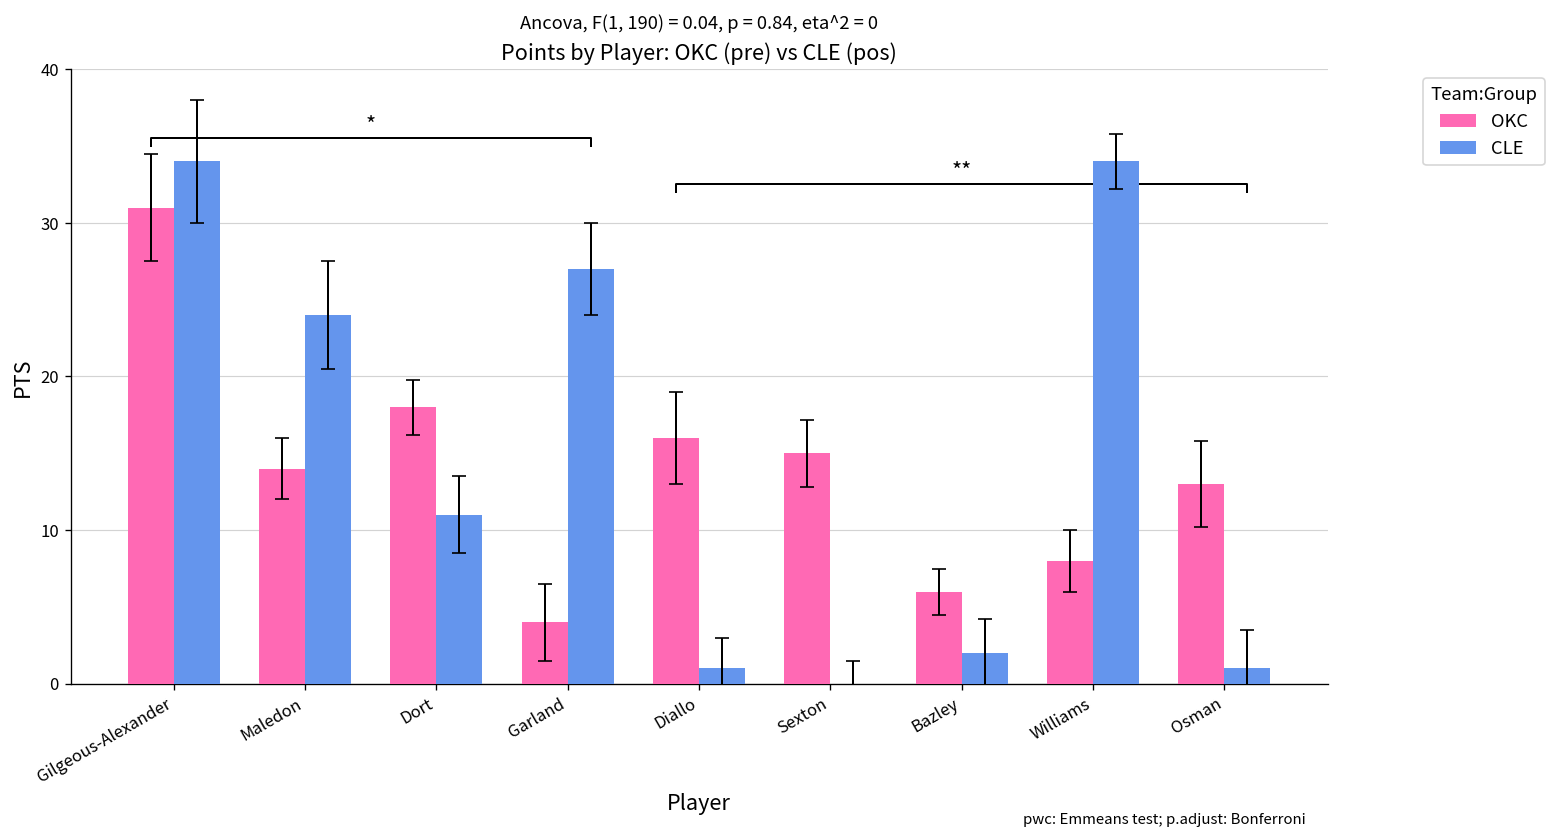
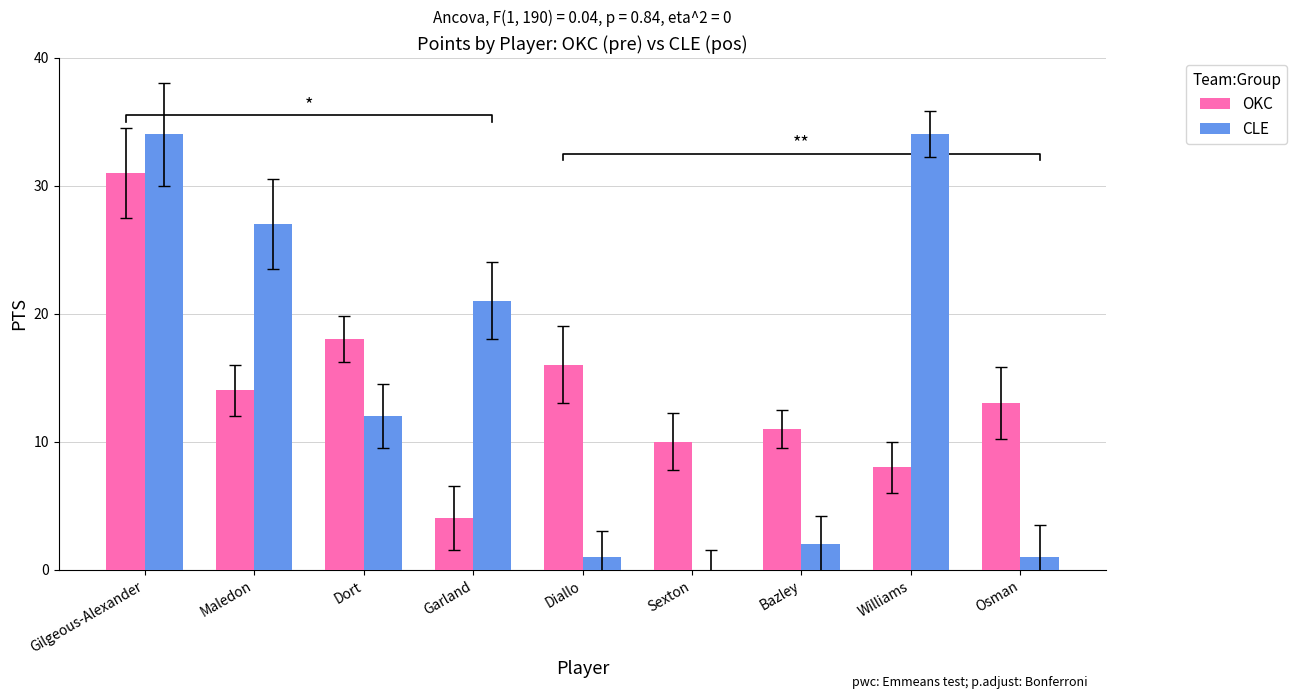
  {
    "OKC": {
      "Gilgeous-Alexander": 31,
      "Maledon": 14,
      "Dort": 18,
      "Garland": 4,
      "Diallo": 16,
-     "Sexton": 15,
-     "Bazley": 6,
+     "Sexton": 10,
+     "Bazley": 11,
      "Williams": 8,
      "Osman": 13
    },
    "CLE": {
      "Gilgeous-Alexander": 34,
-     "Maledon": 24,
-     "Dort": 11,
-     "Garland": 27,
+     "Maledon": 27,
+     "Dort": 12,
+     "Garland": 21,
      "Diallo": 1,
      "Sexton": 0,
      "Bazley": 2,
      "Williams": 34,
      "Osman": 1
    }
  }
